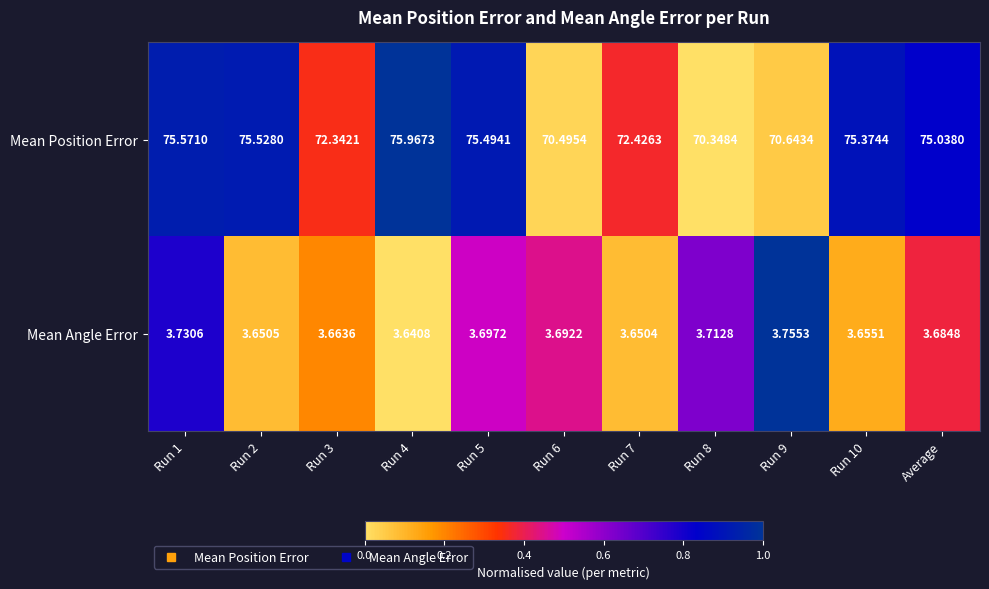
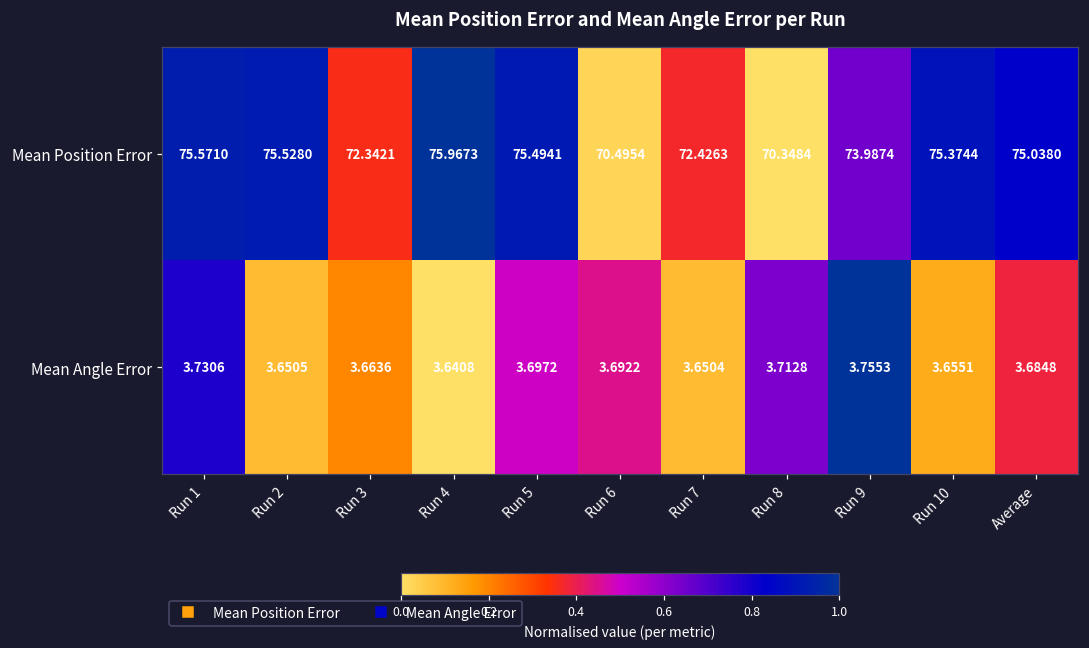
  {
    "Mean Position Error": {
      "Run 1": 75.5710,
      "Run 2": 75.5280,
      "Run 3": 72.3421,
      "Run 4": 75.9673,
      "Run 5": 75.4941,
      "Run 6": 70.4954,
      "Run 7": 72.4263,
      "Run 8": 70.3484,
-     "Run 9": 70.6434,
+     "Run 9": 73.9874,
      "Run 10": 75.3744,
      "Average": 75.0380
    },
    "Mean Angle Error": {
      "Run 1": 3.7306,
      "Run 2": 3.6505,
      "Run 3": 3.6636,
      "Run 4": 3.6408,
      "Run 5": 3.6972,
      "Run 6": 3.6922,
      "Run 7": 3.6504,
      "Run 8": 3.7128,
      "Run 9": 3.7553,
      "Run 10": 3.6551,
      "Average": 3.6848
    }
  }
